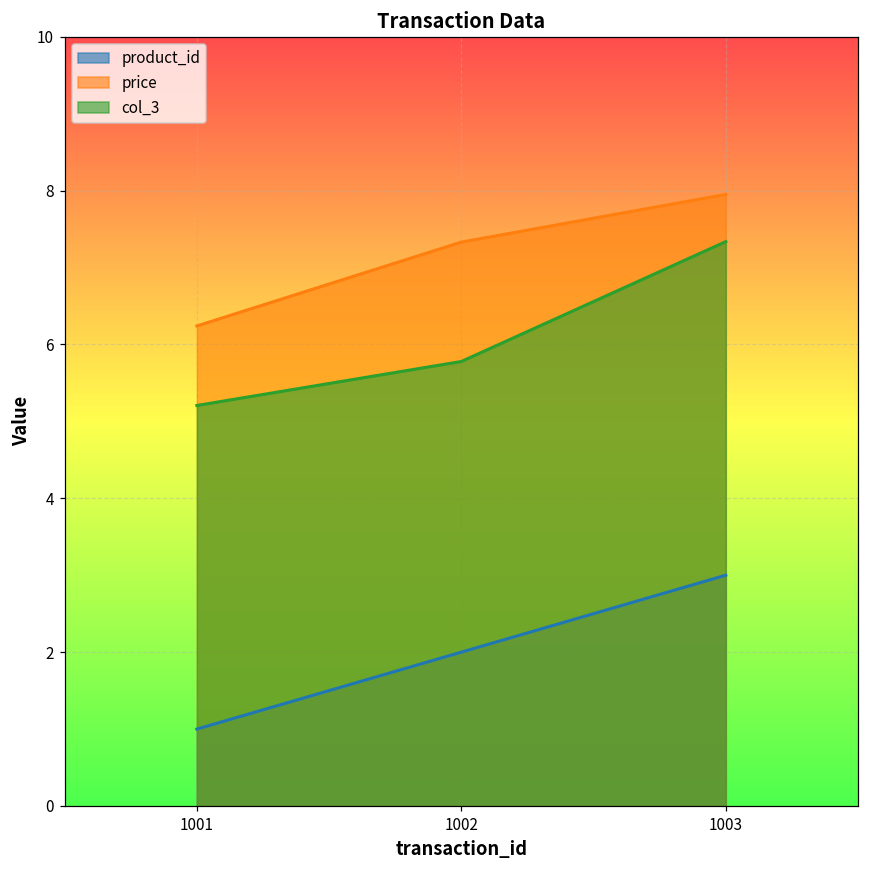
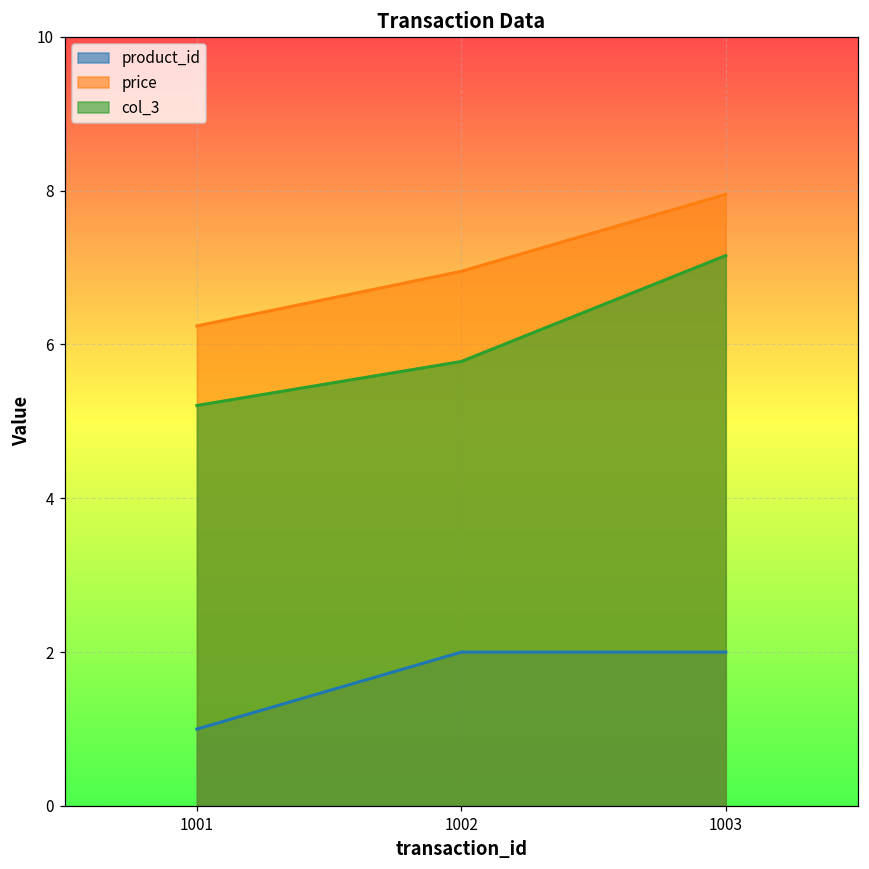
  {
    "product_id": {
      "1001": 1,
      "1002": 2,
-     "1003": 3
+     "1003": 2
    },
    "price": {
      "1001": 6.2,
-     "1002": 7.3,
+     "1002": 7.0,
      "1003": 8.0
    },
    "col_3": {
      "1001": 5.2,
      "1002": 5.8,
-     "1003": 7.3
+     "1003": 7.2
    }
  }
